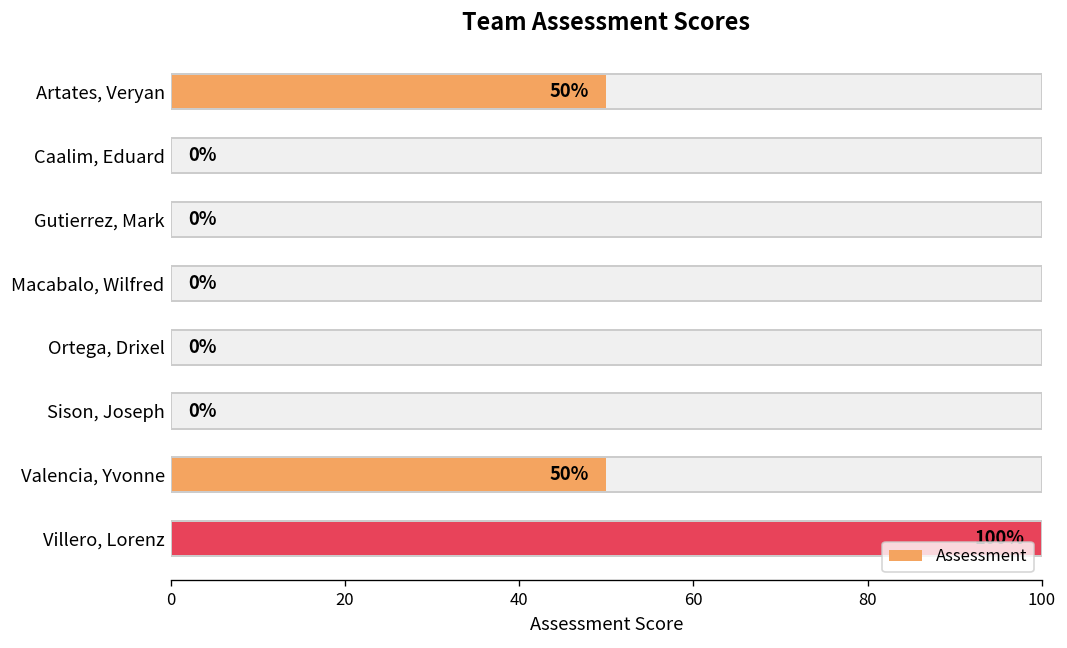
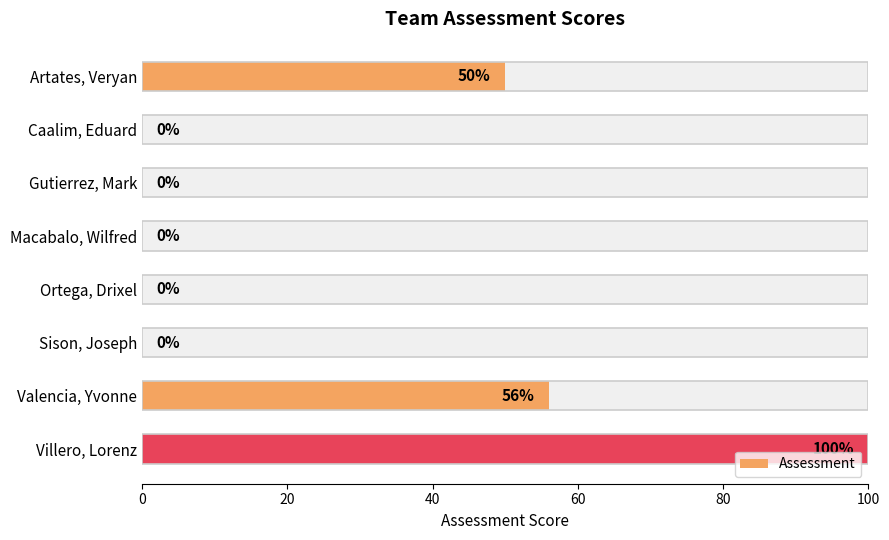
  {
    "Assessment": {
      "Caalim, Eduard": "0%",
      "Gutierrez, Mark": "0%",
      "Macabalo, Wilfred": "0%",
      "Ortega, Drixel": "0%",
      "Sison, Joseph": "0%",
-     "Valencia, Yvonne": "50%"
+     "Valencia, Yvonne": "56%"
    }
  }
